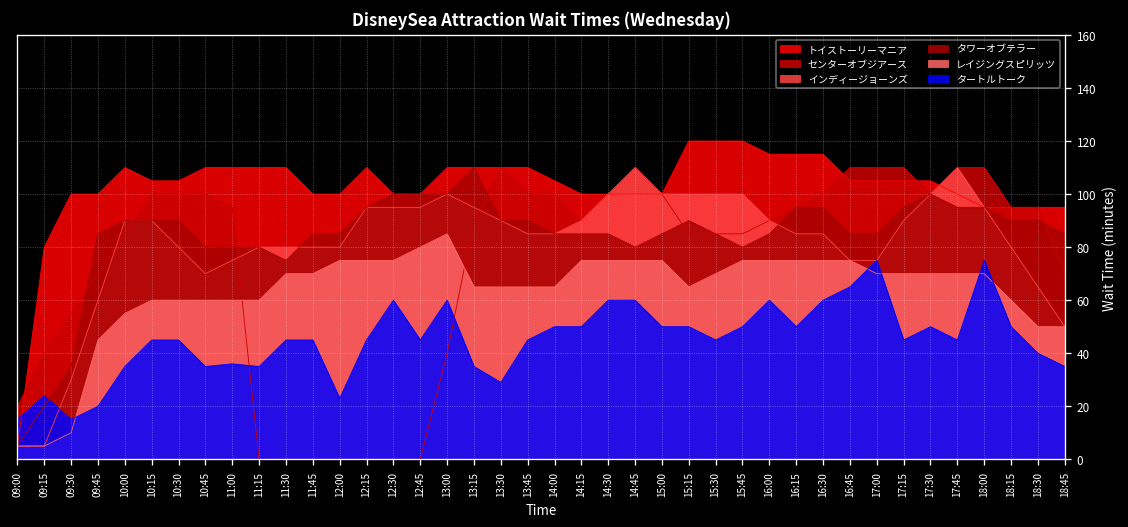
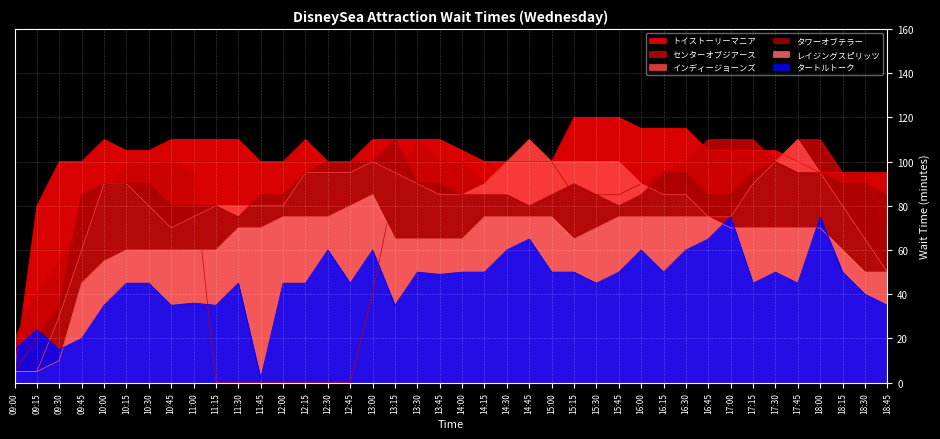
  {
    "タートルトーク": {
      "09:00": 15,
      "09:15": 24,
      "09:30": 15,
      "09:45": 20,
      "10:00": 35,
      "10:15": 45,
      "10:30": 45,
      "10:45": 35,
      "11:00": 36,
      "11:15": 35,
      "11:30": 45,
-     "11:45": 45,
-     "12:00": 23,
+     "11:45": 2,
+     "12:00": 45,
      "12:15": 45,
      "12:30": 60,
      "12:45": 45,
      "13:00": 60,
      "13:15": 35,
-     "13:30": 29,
-     "13:45": 45,
+     "13:30": 50,
+     "13:45": 49,
      "14:00": 50,
      "14:15": 50,
      "14:30": 60,
-     "14:45": 60,
+     "14:45": 65,
      "15:00": 50,
      "15:15": 50,
      "15:30": 45,
      "15:45": 50,
      "16:00": 60,
      "16:15": 50,
      "16:30": 60,
      "16:45": 65,
      "17:15": 45,
      "17:30": 50,
      "17:45": 45,
      "18:00": 75,
      "18:15": 50,
      "18:30": 40,
      "18:45": 35
    }
  }
